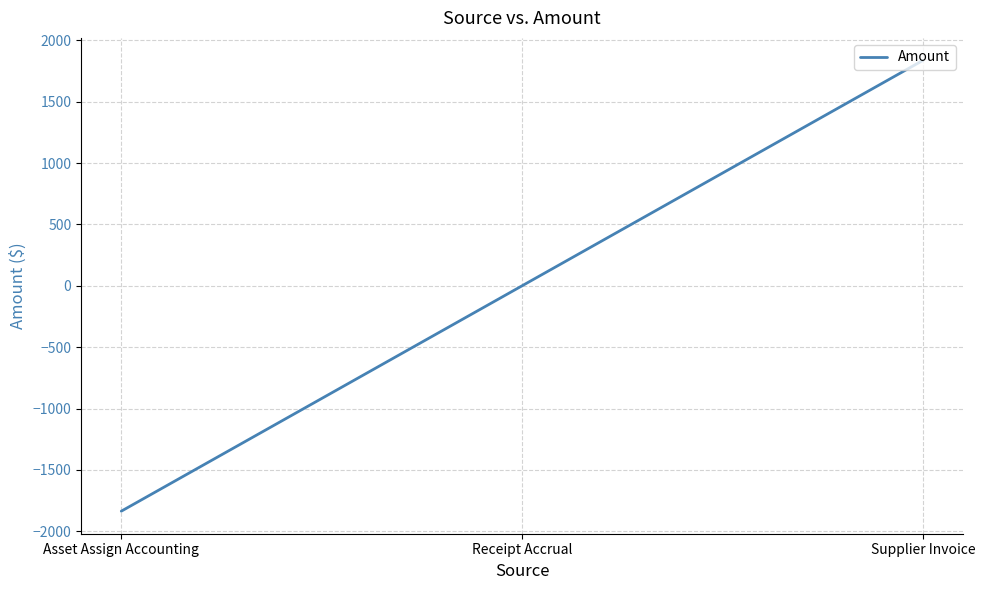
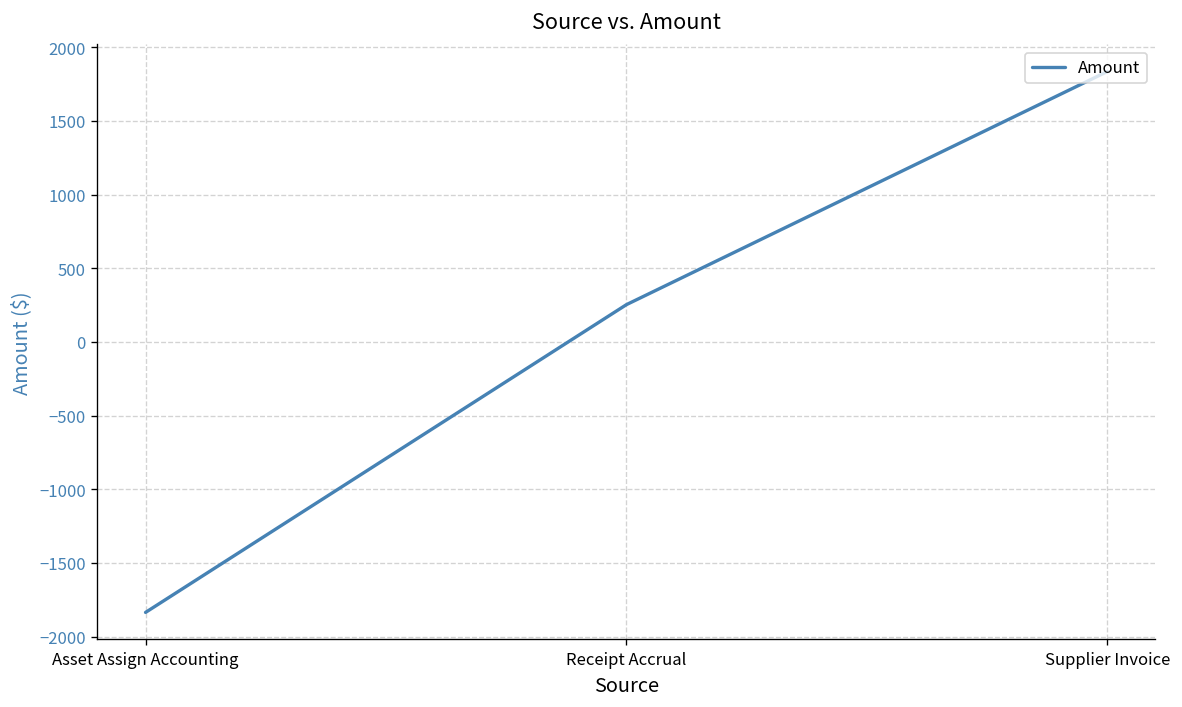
  {
    "Asset Assign Accounting": -1840,
-   "Receipt Accrual": 0
+   "Receipt Accrual": 250
  }
